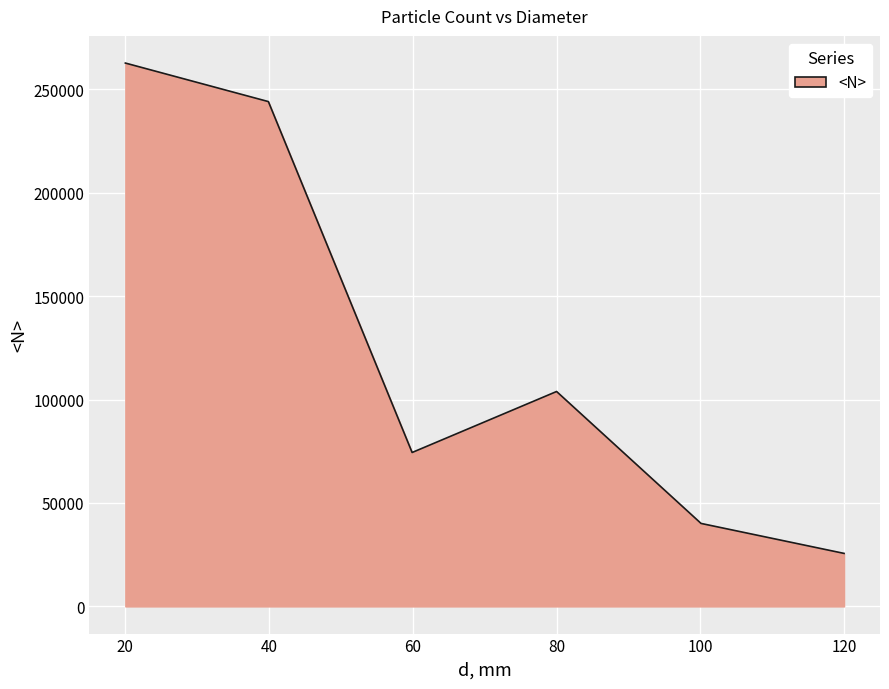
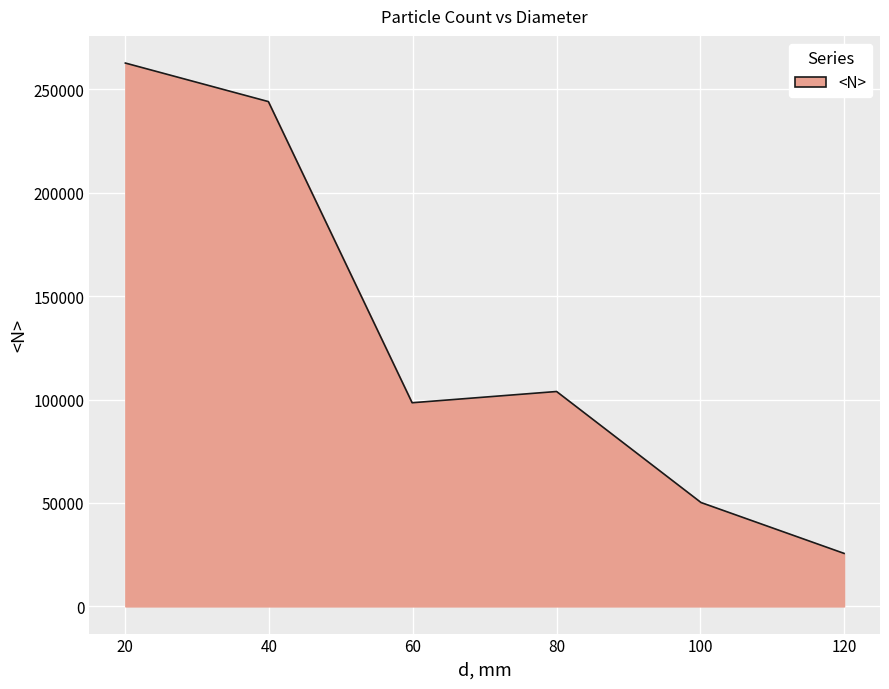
  {
    "20": 263000,
    "40": 244000,
-   "60": 74000,
+   "60": 98000,
    "80": 104000,
-   "100": 40000,
+   "100": 50000,
    "120": 26000
  }
